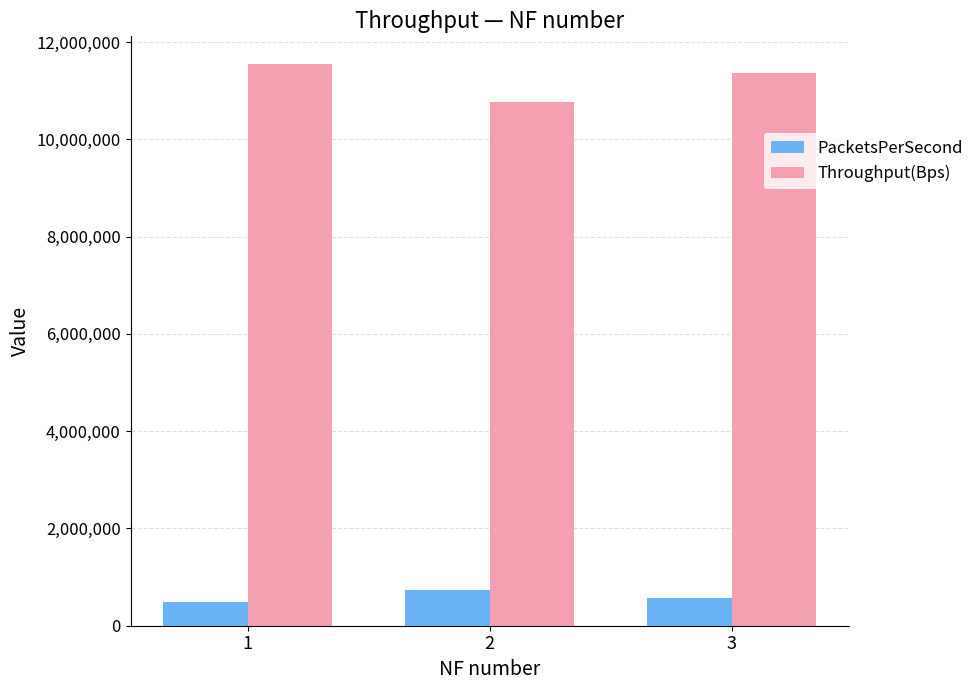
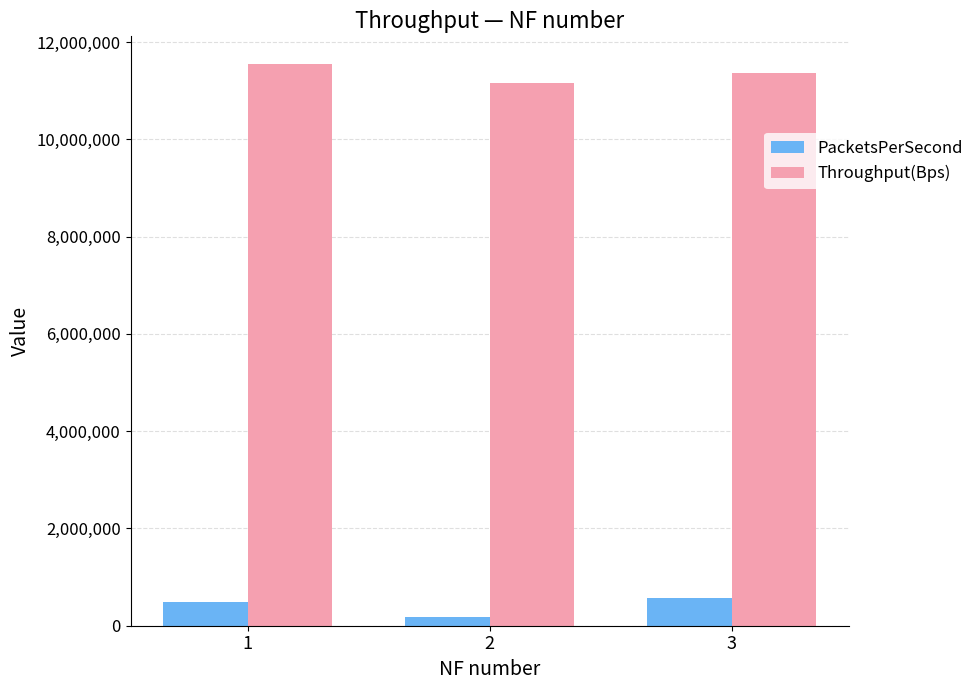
  {
    "PacketsPerSecond": {
      "1": "500,000",
-     "2": "700,000",
+     "2": "200,000",
      "3": "600,000"
    },
    "Throughput(Bps)": {
      "1": "11,500,000",
-     "2": "10,800,000",
+     "2": "11,200,000",
      "3": "11,400,000"
    }
  }
